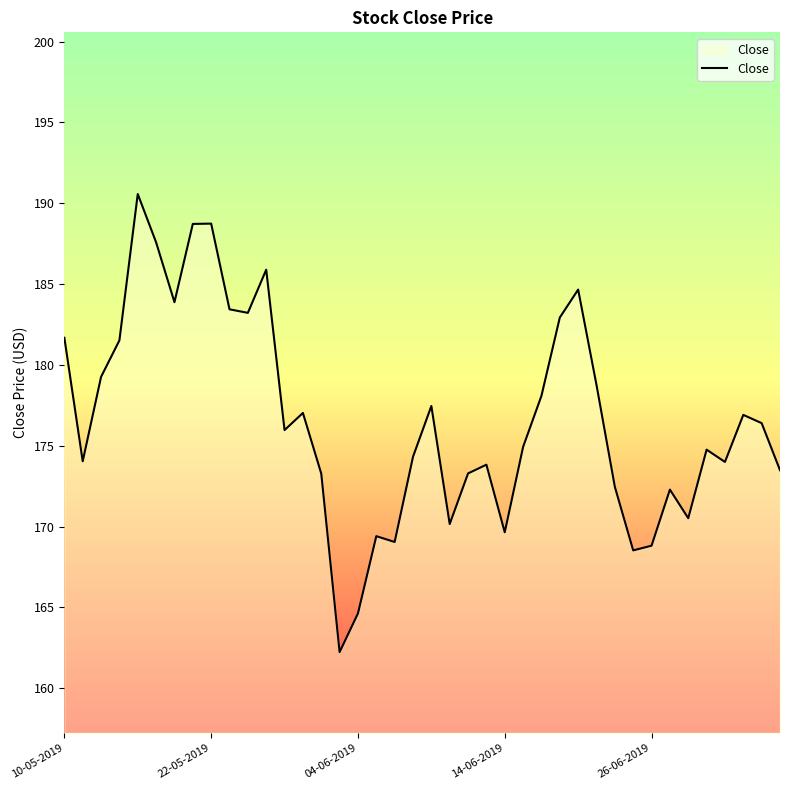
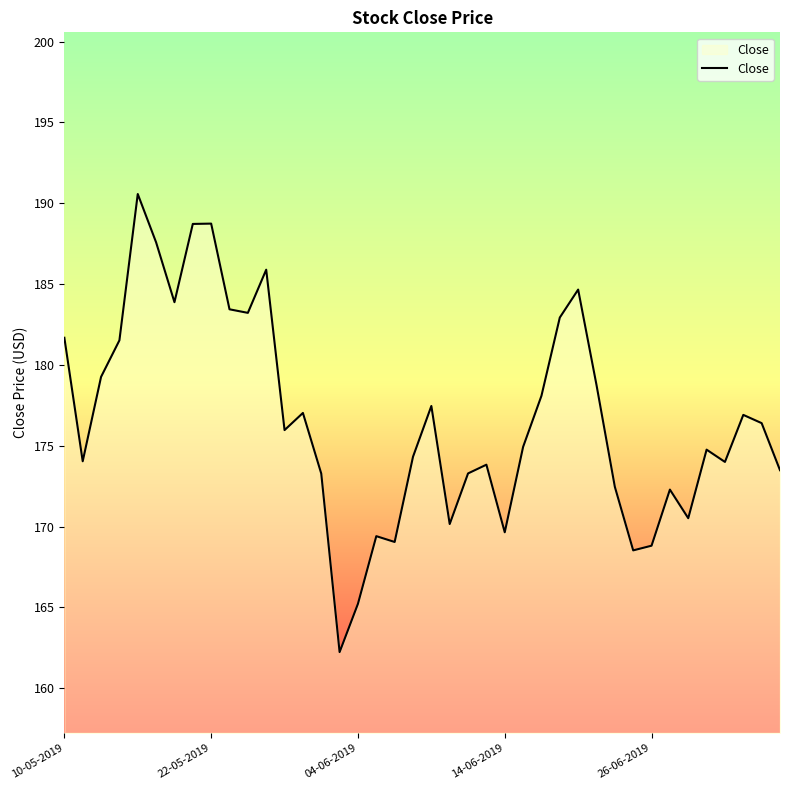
  {
    "10-05-2019": 181.7,
    "22-05-2019": 188.7,
-   "04-06-2019": 164.6,
+   "04-06-2019": 165.2,
    "14-06-2019": 169.6,
    "26-06-2019": 168.8
  }
